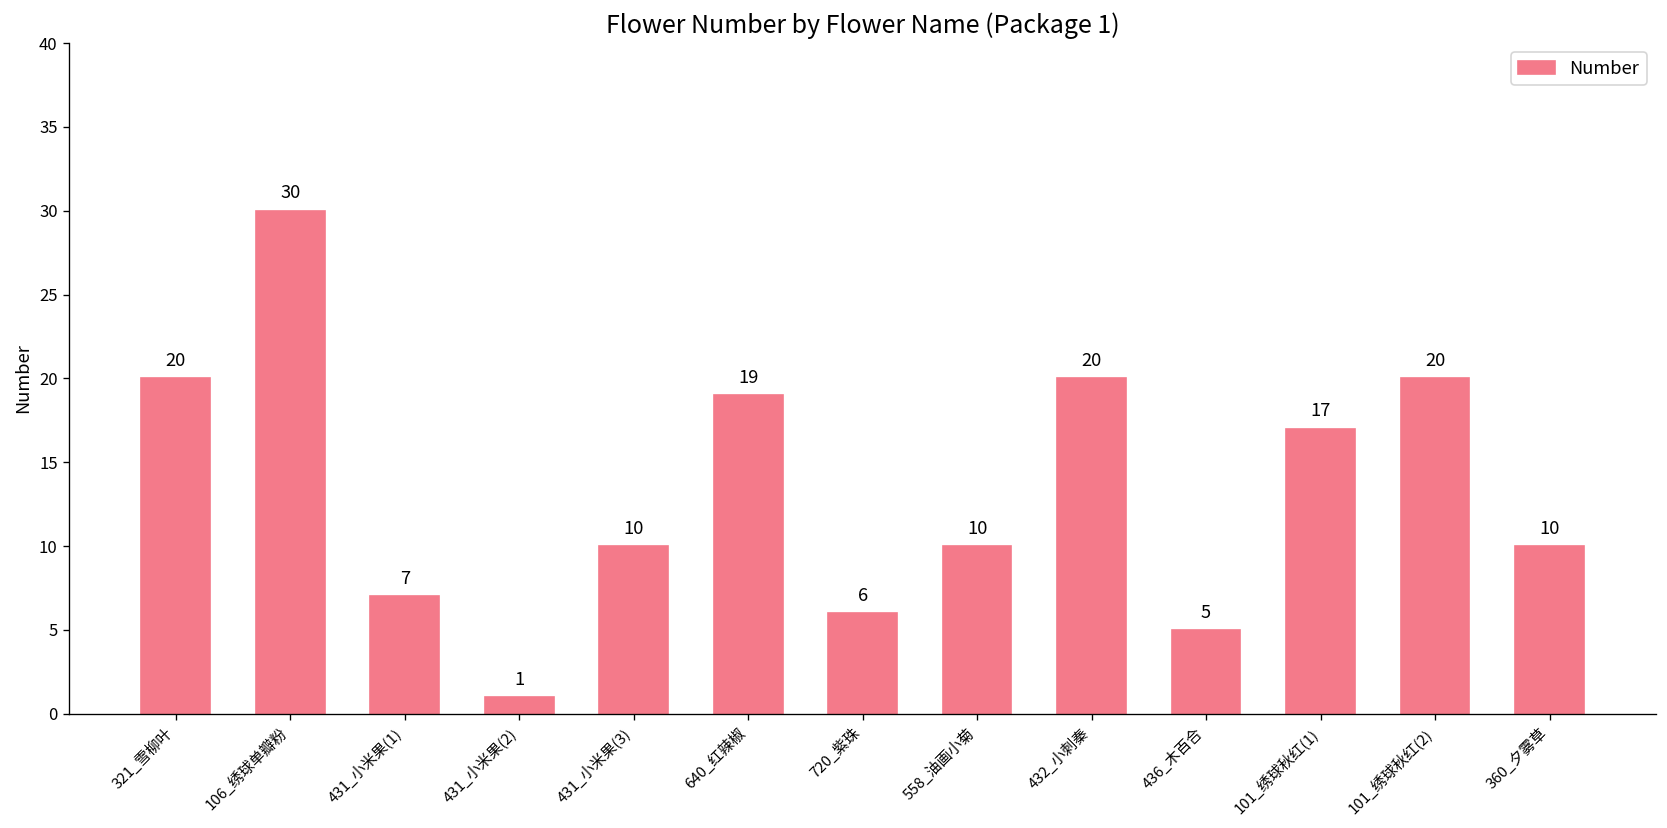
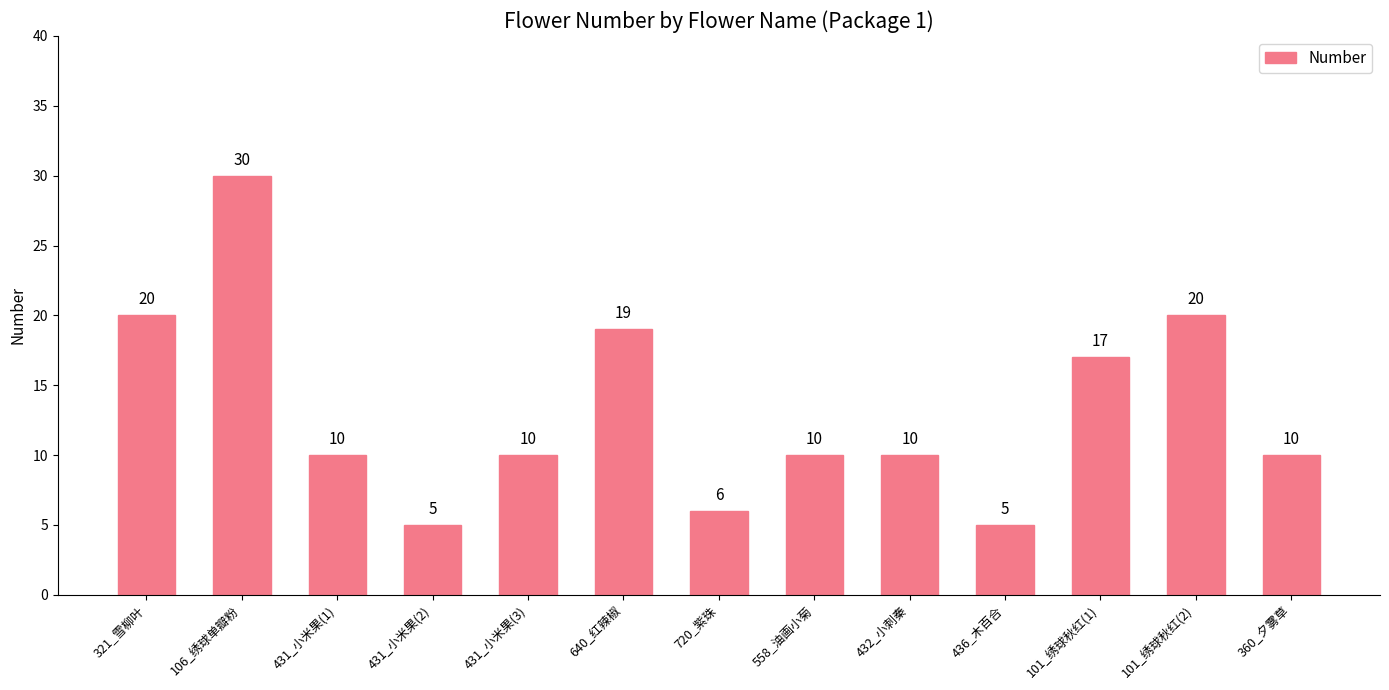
  {
    "321_雪柳叶": 20,
    "106_绣球单瓣粉": 30,
-   "431_小米果(1)": 7,
-   "431_小米果(2)": 1,
+   "431_小米果(1)": 10,
+   "431_小米果(2)": 5,
    "431_小米果(3)": 10,
    "640_红辣椒": 19,
    "720_紫珠": 6,
    "558_油画小菊": 10,
-   "432_小刺秦": 20,
+   "432_小刺秦": 10,
    "436_木百合": 5,
    "101_绣球秋红(1)": 17,
    "101_绣球秋红(2)": 20,
    "360_夕雾草": 10
  }
